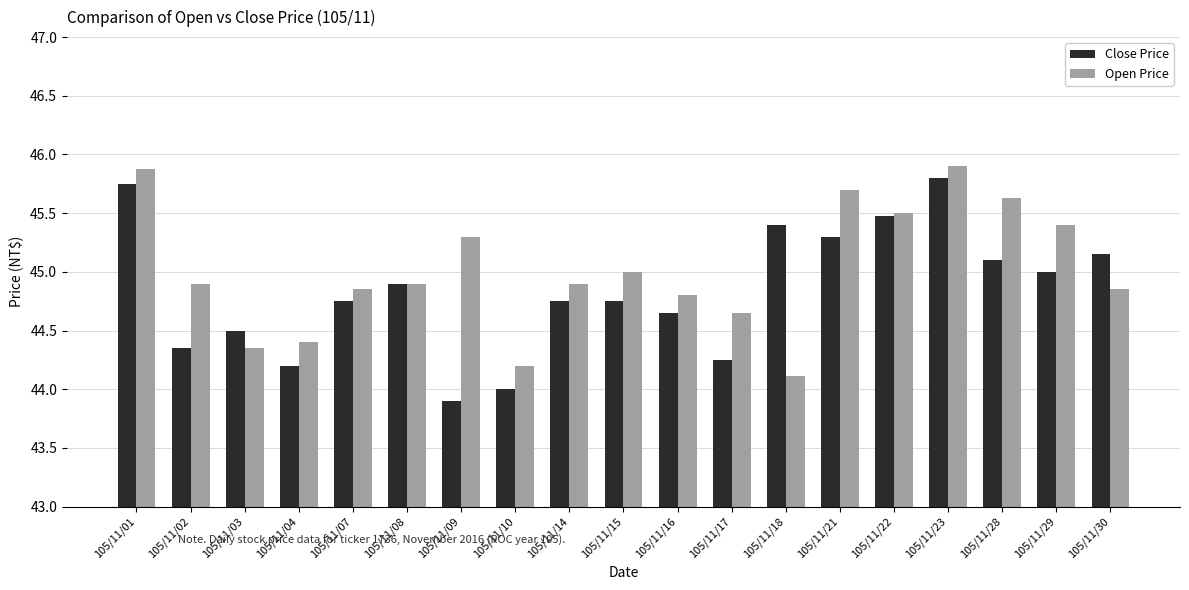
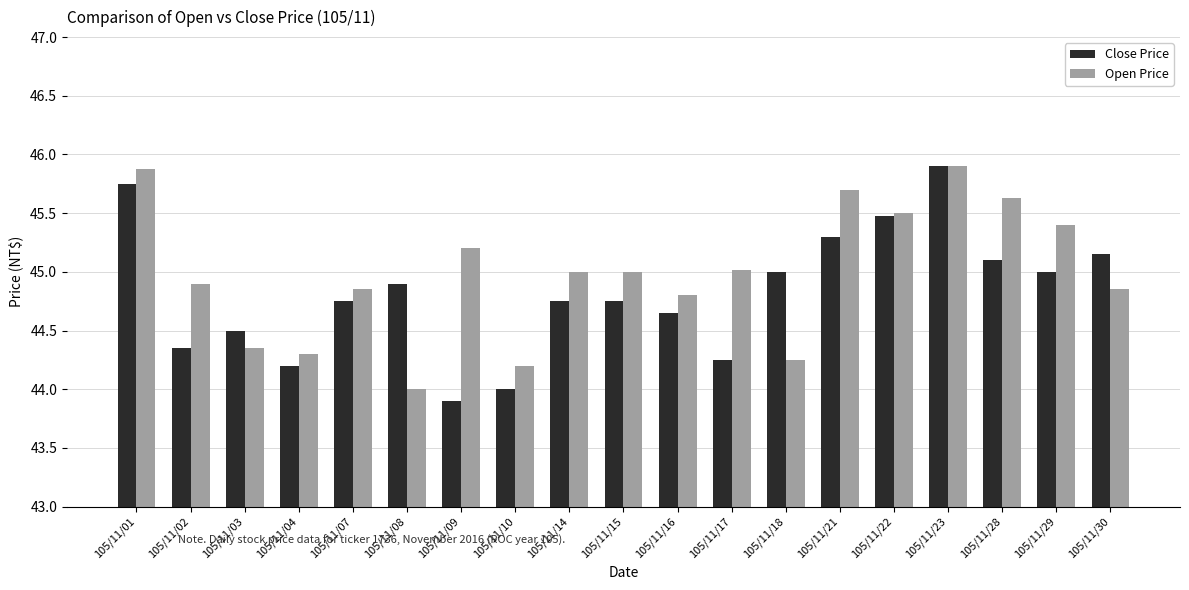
  {
    "Close Price": {
      "105/11/01": 45.75,
      "105/11/02": 44.35,
      "105/11/03": 44.5,
      "105/11/04": 44.2,
      "105/11/07": 44.75,
      "105/11/08": 44.9,
      "105/11/09": 43.9,
      "105/11/10": 44.0,
      "105/11/14": 44.75,
      "105/11/15": 44.75,
      "105/11/16": 44.65,
      "105/11/17": 44.25,
-     "105/11/18": 45.4,
+     "105/11/18": 45.0,
      "105/11/21": 45.3,
      "105/11/22": 45.5,
-     "105/11/23": 45.8,
+     "105/11/23": 45.9,
      "105/11/28": 45.1,
      "105/11/29": 45.0,
      "105/11/30": 45.15
    },
    "Open Price": {
      "105/11/01": 45.88,
      "105/11/02": 44.90,
      "105/11/03": 44.35,
-     "105/11/04": 44.4,
+     "105/11/04": 44.3,
      "105/11/07": 44.85,
-     "105/11/08": 44.9,
-     "105/11/09": 45.3,
+     "105/11/08": 44.0,
+     "105/11/09": 45.2,
      "105/11/10": 44.20,
-     "105/11/14": 44.9,
+     "105/11/14": 45.0,
      "105/11/15": 45.00,
      "105/11/16": 44.80,
-     "105/11/17": 44.65,
-     "105/11/18": 44.11,
+     "105/11/17": 45.02,
+     "105/11/18": 44.25,
      "105/11/21": 45.70,
      "105/11/22": 45.50,
      "105/11/23": 45.90,
      "105/11/28": 45.63,
      "105/11/29": 45.40,
      "105/11/30": 44.85
    }
  }
